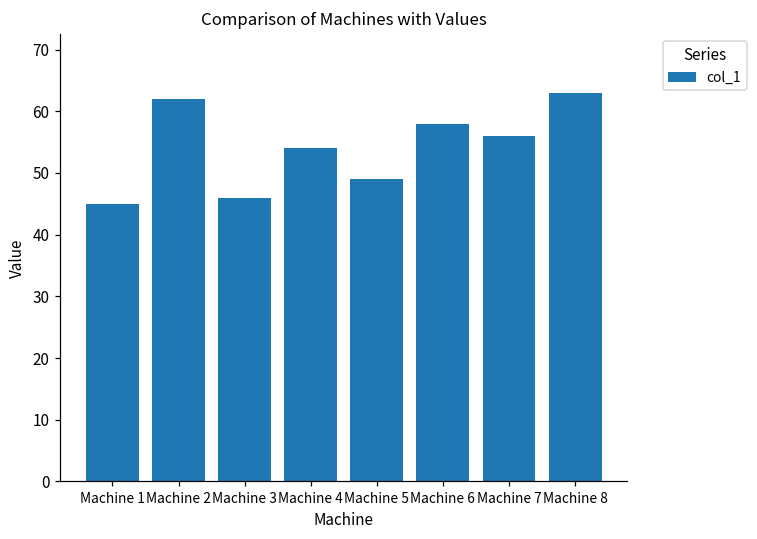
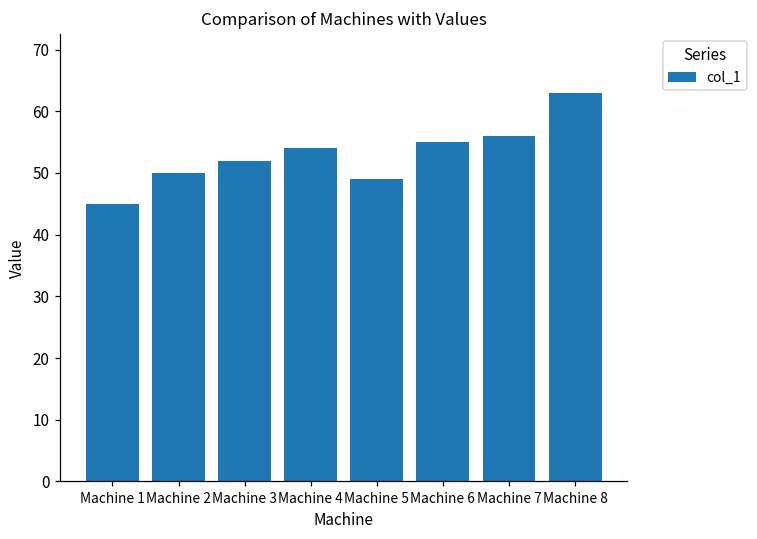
  {
    "Machine 1": 45,
-   "Machine 2": 62,
-   "Machine 3": 46,
+   "Machine 2": 50,
+   "Machine 3": 52,
    "Machine 4": 54,
    "Machine 5": 49,
-   "Machine 6": 58,
+   "Machine 6": 55,
    "Machine 7": 56,
    "Machine 8": 63
  }
